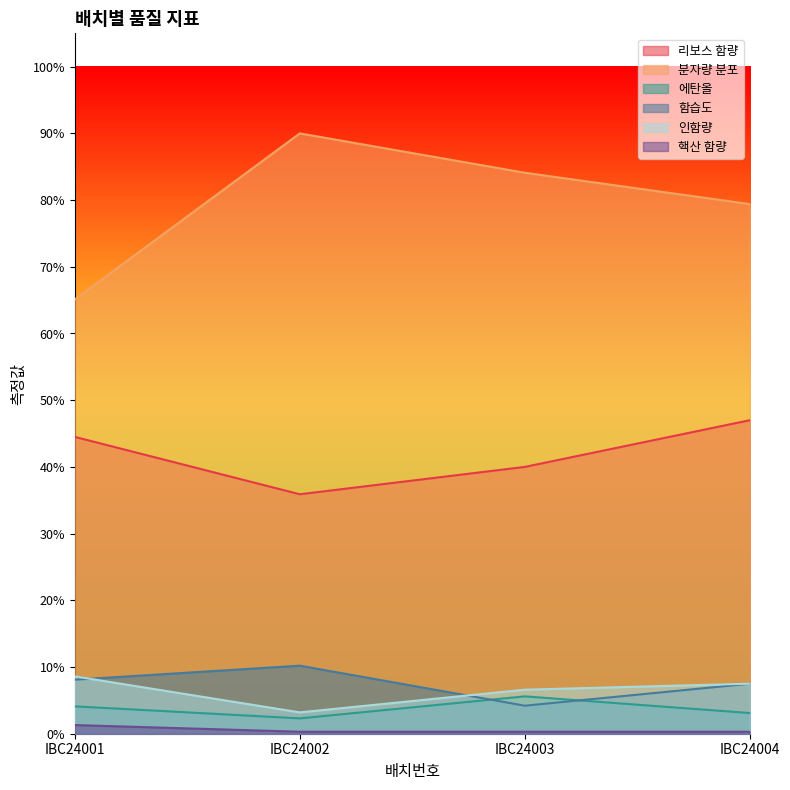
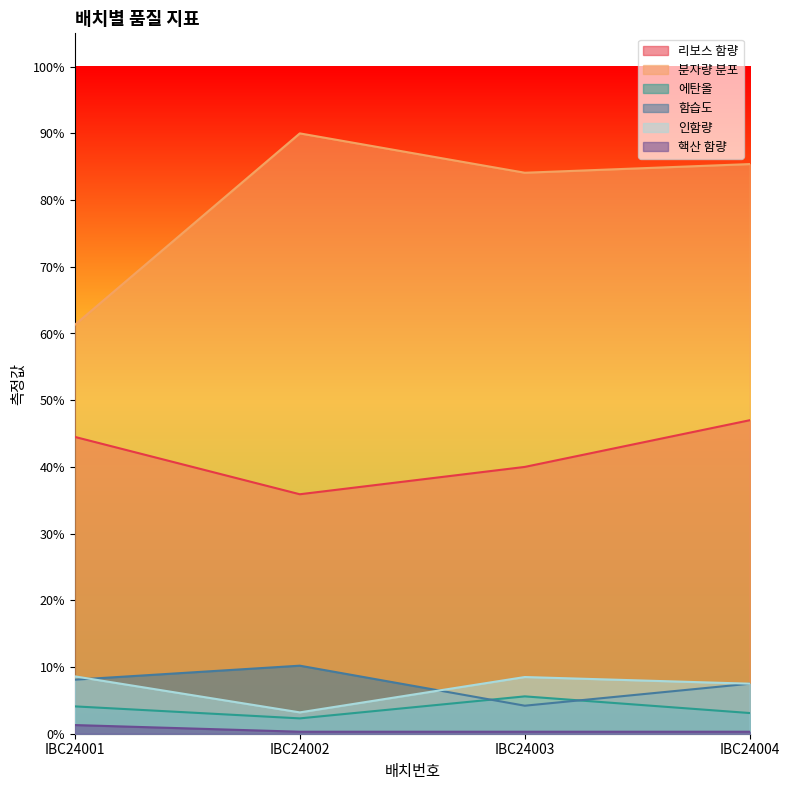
  {
    "리보스 함량": {
      "IBC24001": "45%",
      "IBC24002": "36%",
      "IBC24003": "40%",
      "IBC24004": "47%"
    },
    "분자량 분포": {
-     "IBC24001": "65%",
+     "IBC24001": "61%",
      "IBC24002": "90%",
      "IBC24003": "84%",
-     "IBC24004": "79%"
+     "IBC24004": "85%"
    },
    "인함량": {
      "IBC24001": "9%",
      "IBC24002": "3%",
-     "IBC24003": "7%"
+     "IBC24003": "9%"
    }
  }
